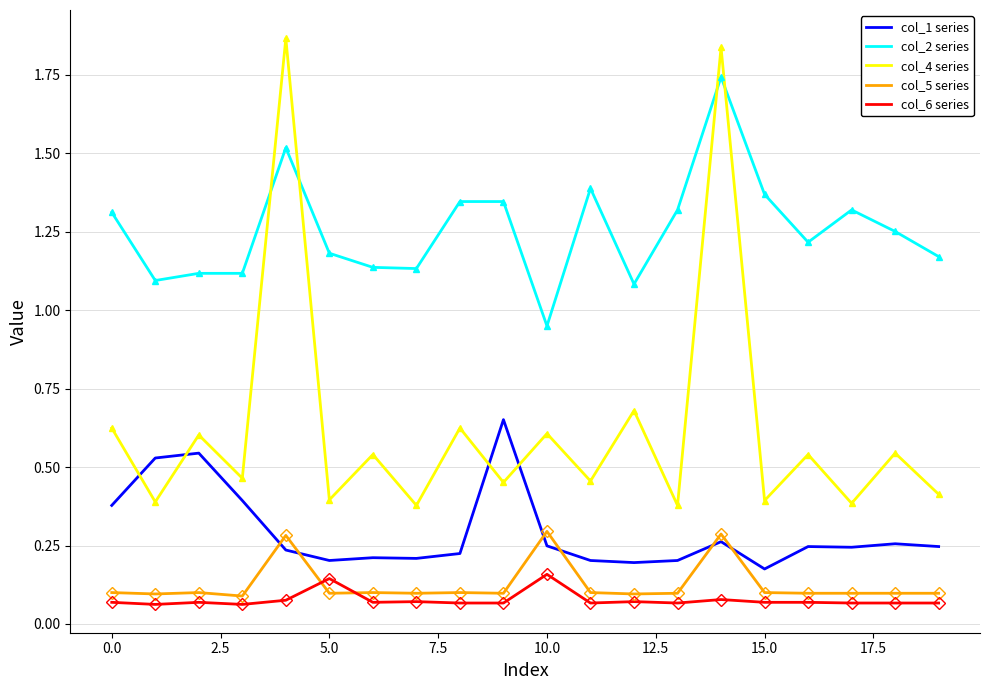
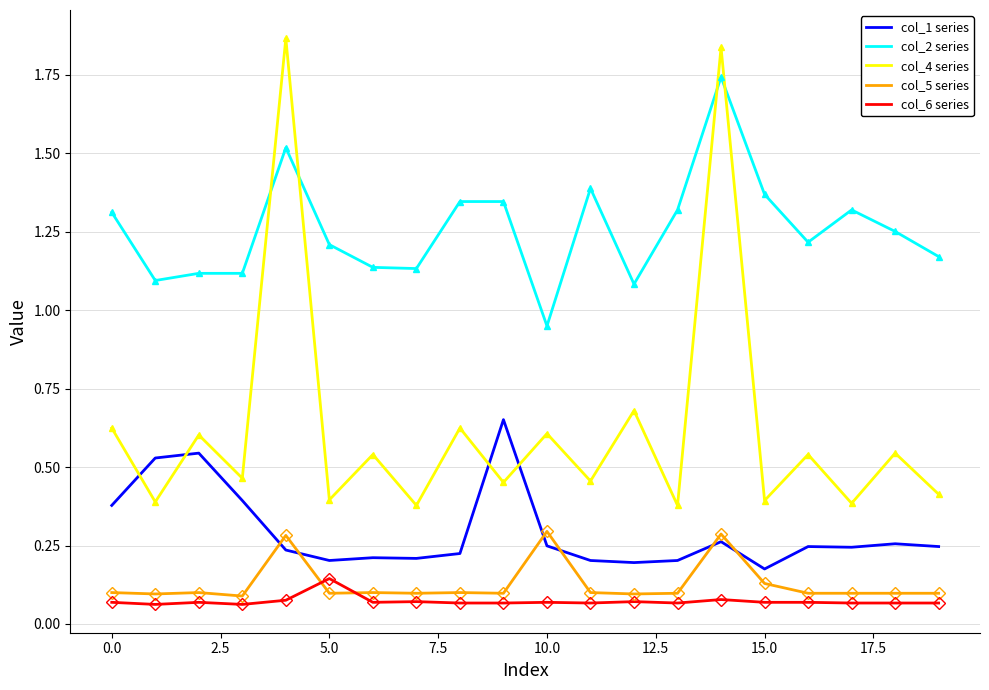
  {
    "col_1 series": {
      "0.0": 0.38,
      "5.0": 0.20,
      "10.0": 0.25,
      "15.0": 0.18
    },
    "col_2 series": {
      "0.0": 1.31,
-     "5.0": 1.18,
+     "5.0": 1.21,
      "10.0": 0.95,
      "15.0": 1.37
    },
    "col_4 series": {
      "0.0": 0.62,
      "5.0": 0.40,
      "10.0": 0.61,
      "15.0": 0.39
    },
    "col_5 series": {
      "0.0": 0.10,
      "5.0": 0.10,
      "10.0": 0.29,
-     "15.0": 0.10
+     "15.0": 0.13
    },
    "col_6 series": {
      "0.0": 0.07,
      "5.0": 0.14,
-     "10.0": 0.16,
+     "10.0": 0.07,
      "15.0": 0.07
    }
  }
